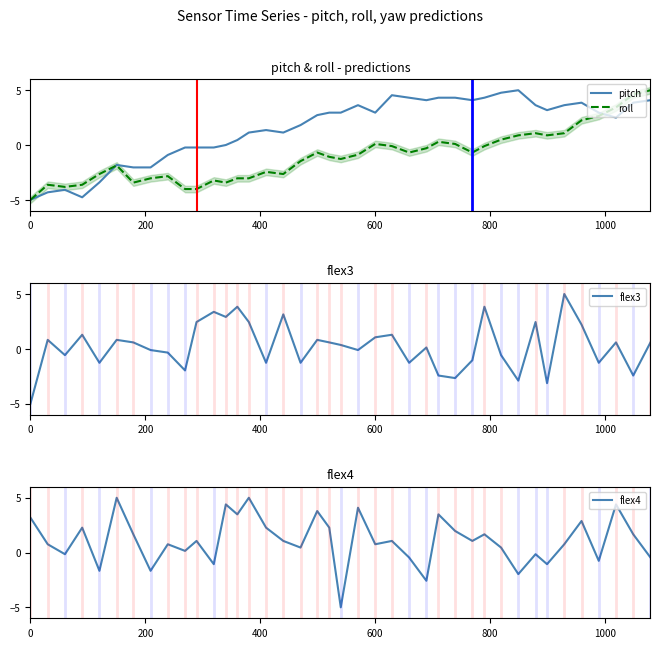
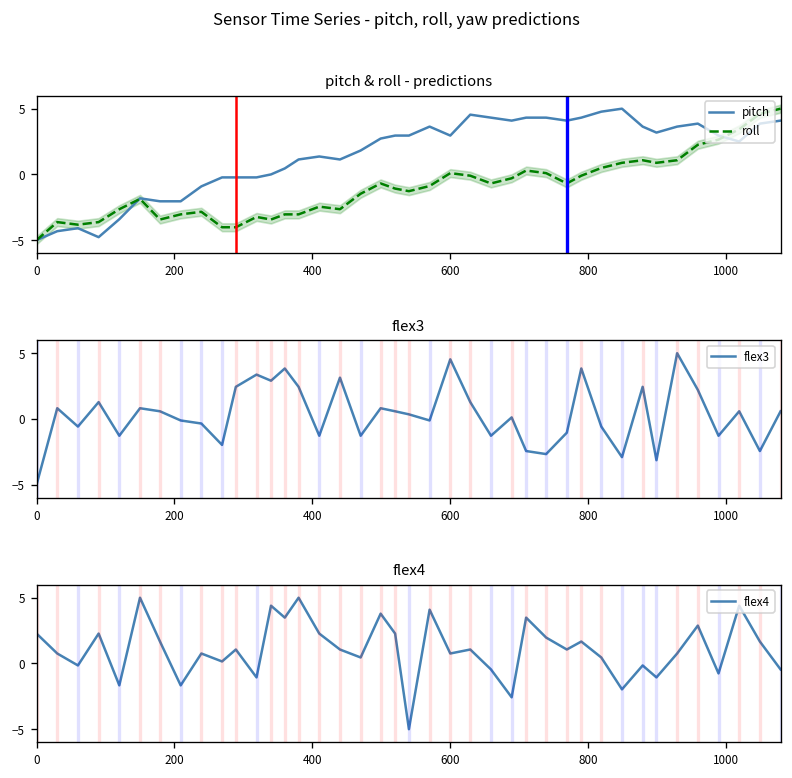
  {
    "pitch & roll - predictions": {
      "pitch": {
        "600": 3.0
      }
    },
    "flex3": {
      "0": -5.0,
-     "600": 1.0
+     "600": 4.5
    },
    "flex4": {
-     "0": 3.2,
+     "0": 2.3,
      "600": 0.8
    }
  }
